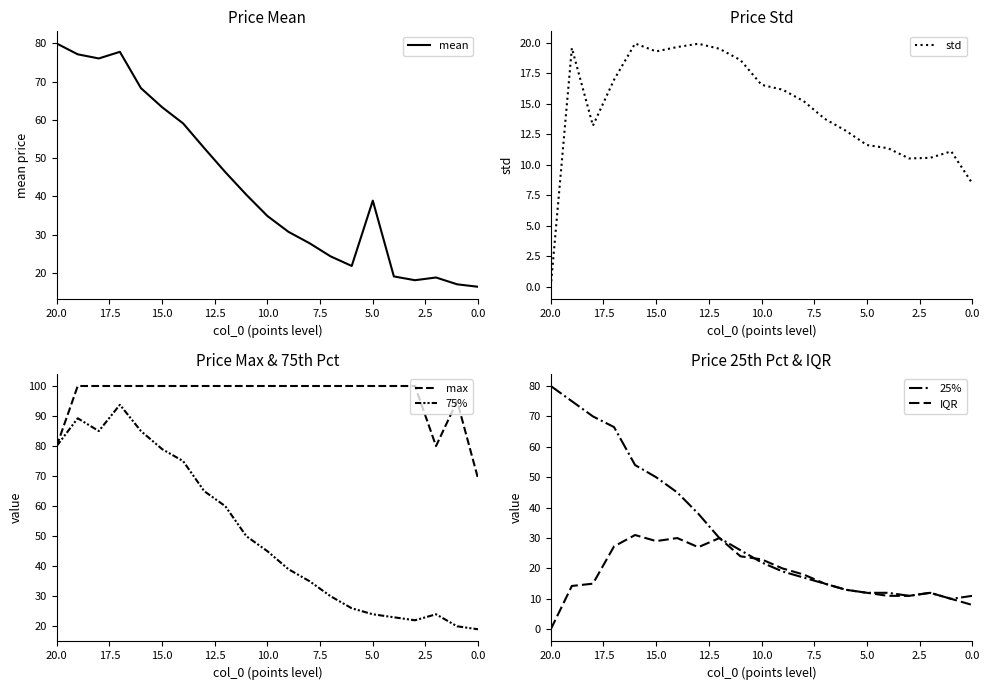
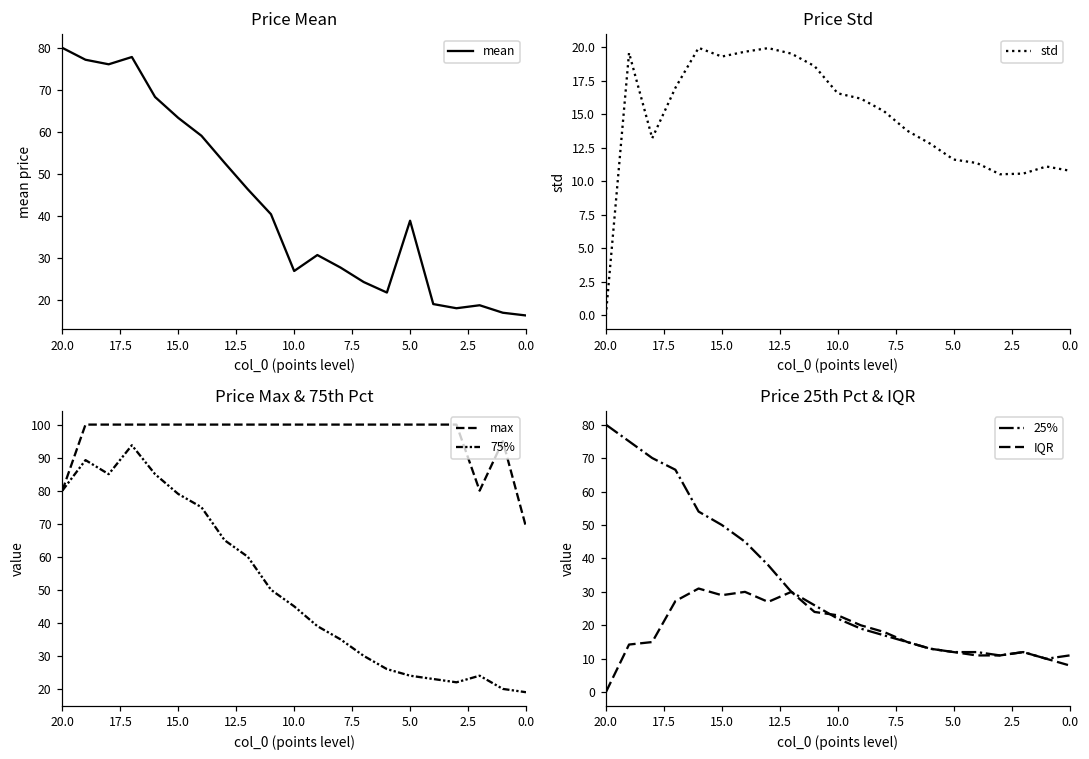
  {
    "Price Mean": {
      "20.0": 80,
      "15.0": 63,
-     "10.0": 35,
+     "10.0": 27,
      "5.0": 39,
      "0.0": 16
    },
    "Price Std": {
      "20.0": 0.0,
      "15.0": 19.3,
      "10.0": 16.6,
      "5.0": 11.6,
-     "0.0": 8.5
+     "0.0": 10.8
    }
  }
